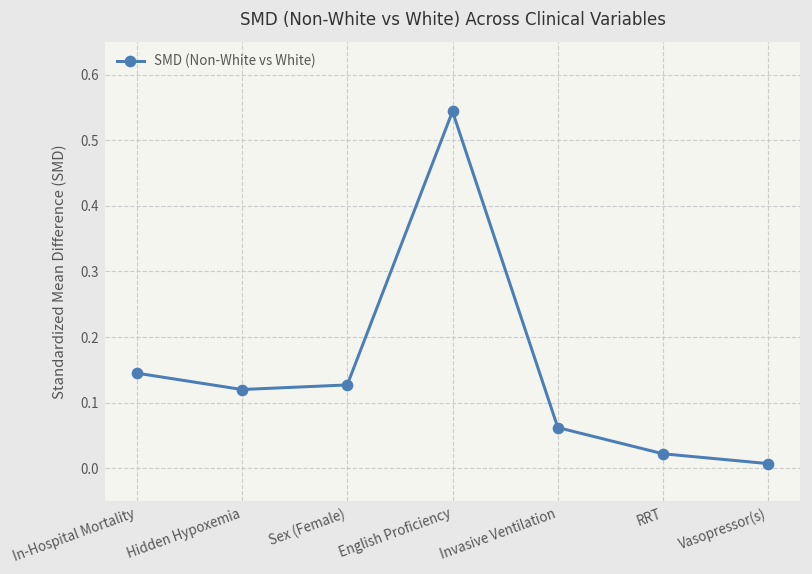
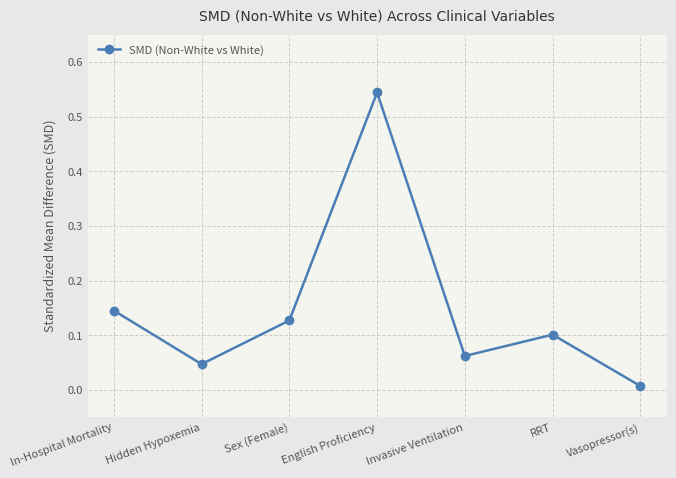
  {
    "In-Hospital Mortality": 0.15,
-   "Hidden Hypoxemia": 0.12,
+   "Hidden Hypoxemia": 0.05,
    "Sex (Female)": 0.13,
    "English Proficiency": 0.54,
    "Invasive Ventilation": 0.06,
-   "RRT": 0.02,
+   "RRT": 0.10,
    "Vasopressor(s)": 0.01
  }
